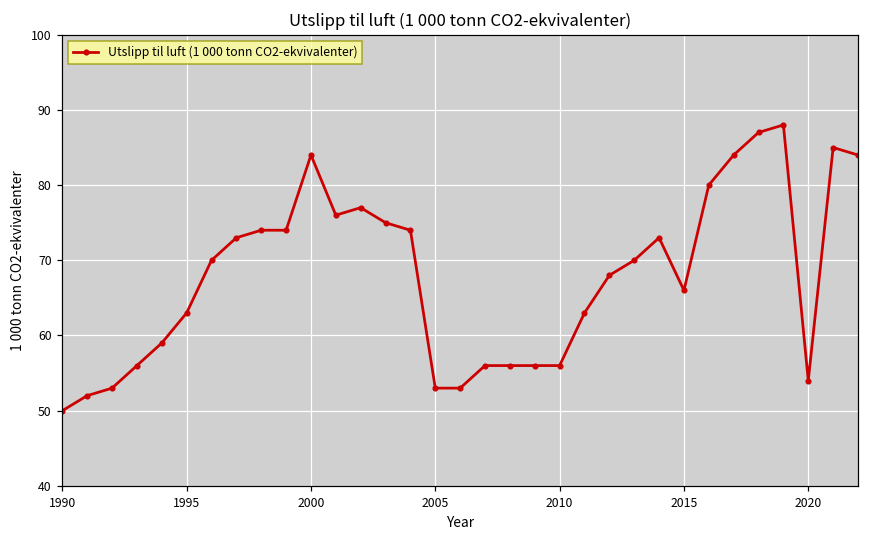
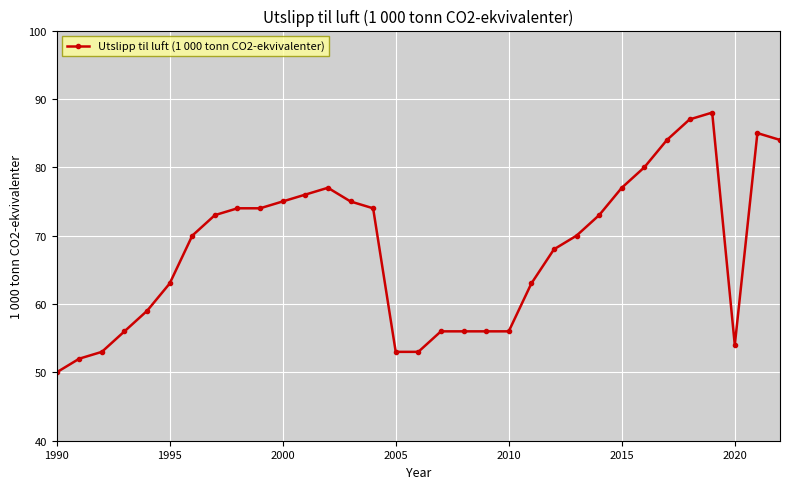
  {
    "1990": 50,
    "1995": 63,
-   "2000": 84,
+   "2000": 75,
    "2005": 53,
    "2010": 56,
-   "2015": 66,
+   "2015": 77,
    "2020": 54
  }
